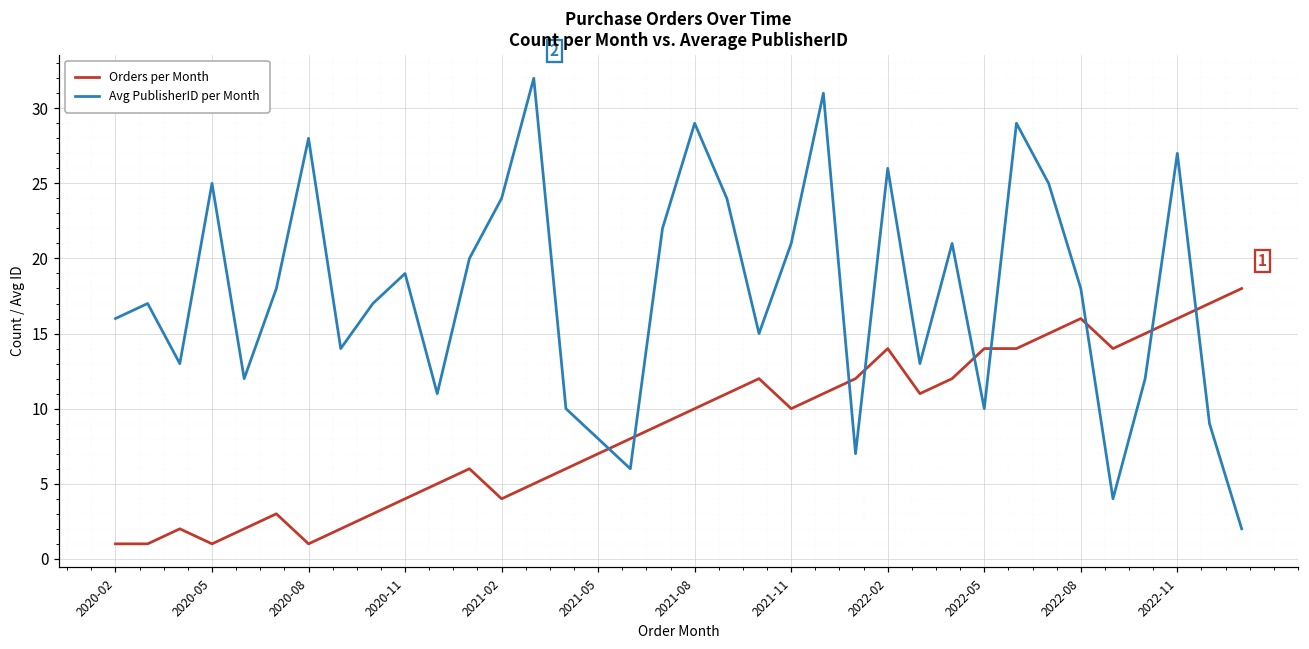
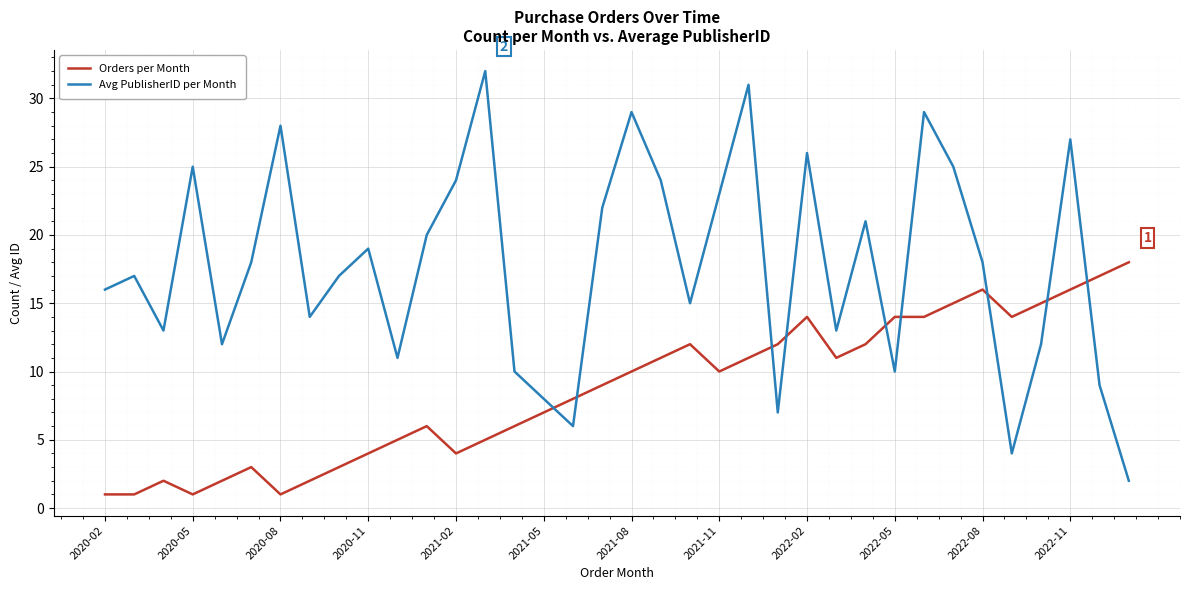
  {
    "Orders per Month": {
      "2020-02": 1,
      "2020-05": 1,
      "2020-08": 1,
      "2020-11": 4,
      "2021-02": 4,
      "2021-05": 7,
      "2021-08": 10,
      "2021-11": 10,
      "2022-02": 14,
      "2022-05": 14,
      "2022-08": 16,
      "2022-11": 16
    },
    "Avg PublisherID per Month": {
      "2020-02": 16,
      "2020-05": 25,
      "2020-08": 28,
      "2020-11": 19,
      "2021-02": 24,
      "2021-05": 8,
      "2021-08": 29,
-     "2021-11": 21,
+     "2021-11": 23,
      "2022-02": 26,
      "2022-05": 10,
      "2022-08": 18,
      "2022-11": 27
    }
  }
